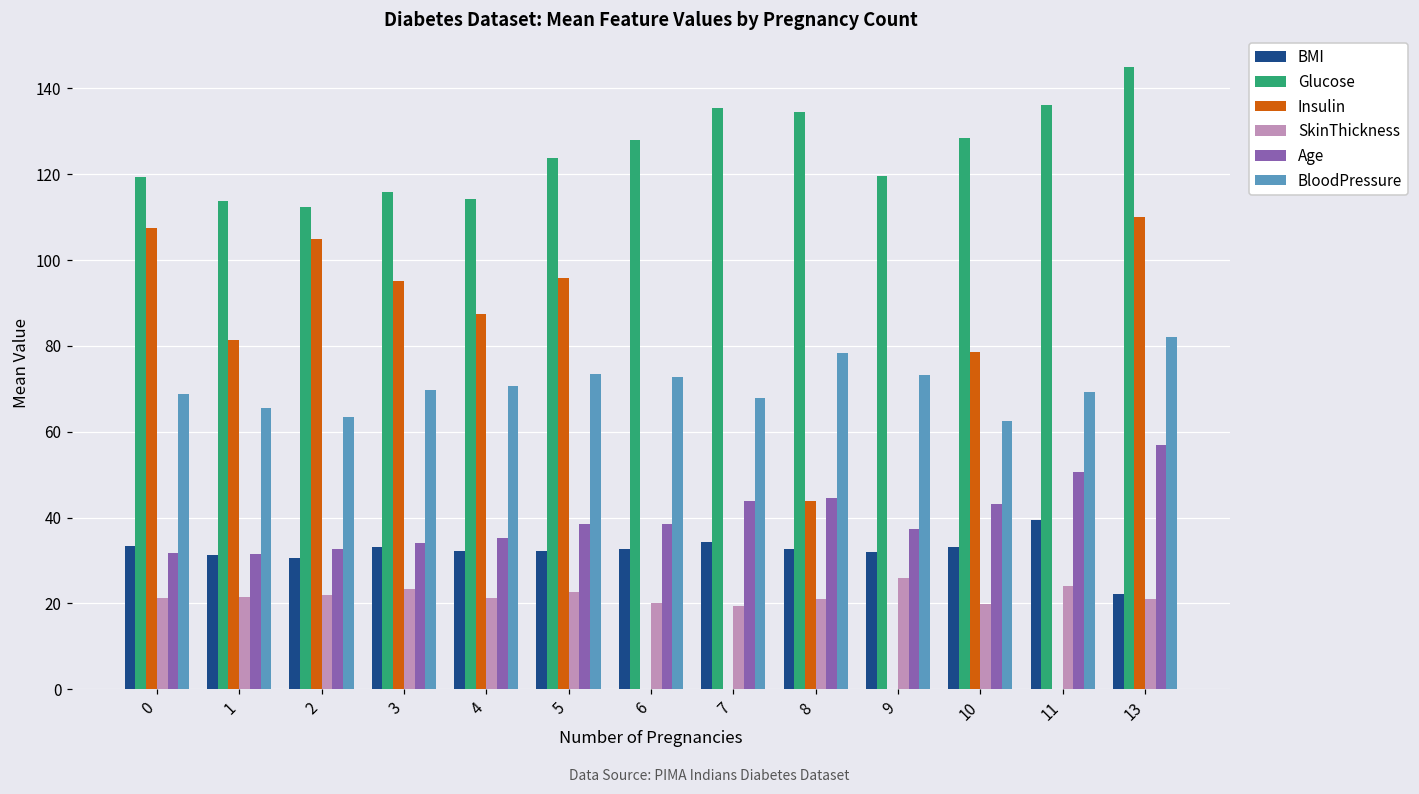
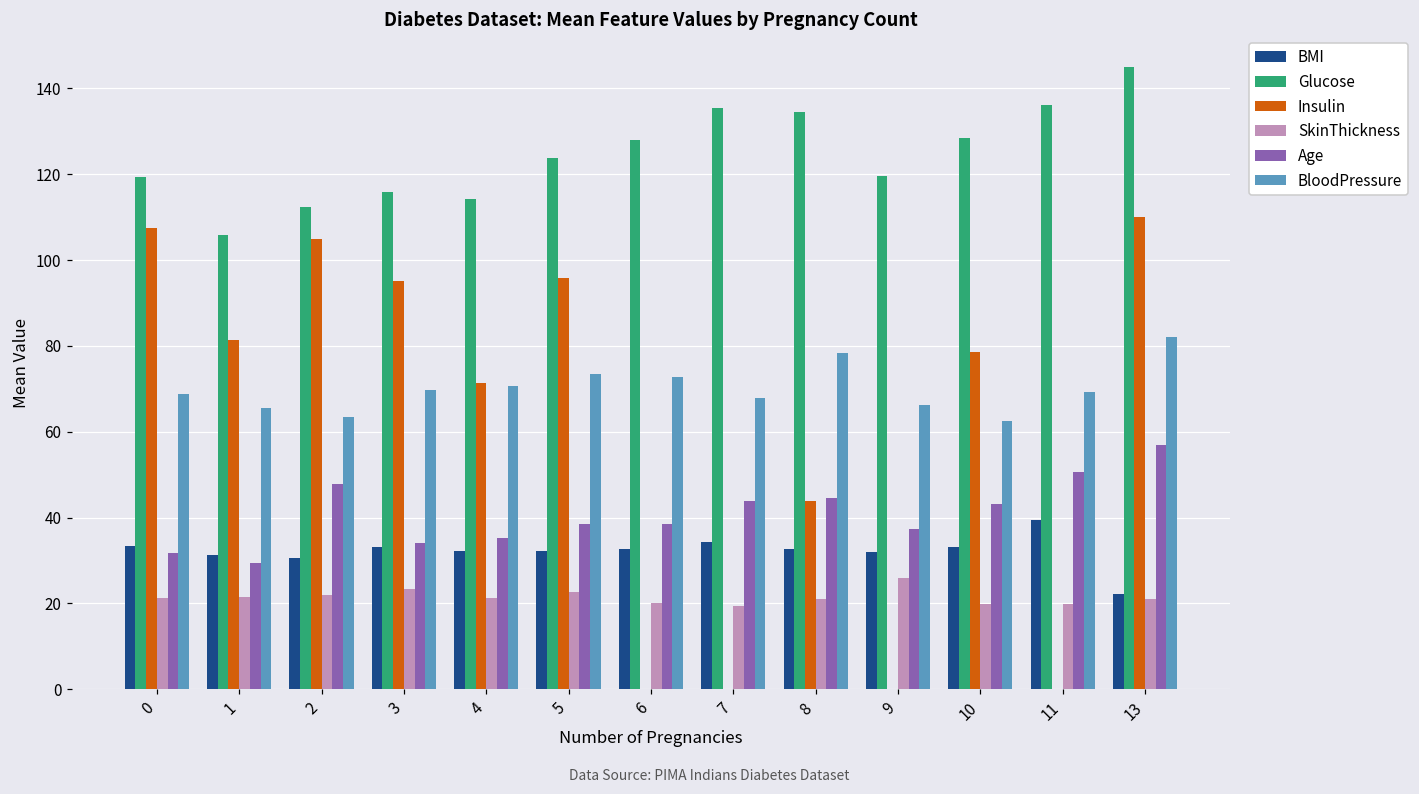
  {
    "BMI": {
      "0": 33,
      "1": 31,
      "2": 31,
      "3": 33,
      "4": 32,
      "5": 32,
      "6": 33,
      "7": 34,
      "8": 33,
      "9": 32,
      "10": 33,
      "11": 39,
      "13": 22
    },
    "Glucose": {
      "0": 119,
-     "1": 114,
+     "1": 106,
      "2": 112,
      "3": 116,
      "4": 114,
      "5": 124,
      "6": 128,
      "7": 135,
      "8": 134,
      "9": 119,
      "10": 128,
      "11": 136,
      "13": 145
    },
    "Insulin": {
      "0": 107,
      "1": 81,
      "2": 105,
      "3": 95,
-     "4": 87,
+     "4": 71,
      "5": 96,
      "6": 0,
      "7": 0,
      "8": 44,
      "9": 0,
      "10": 79,
      "11": 0,
      "13": 110
    },
    "SkinThickness": {
      "0": 21,
      "1": 21,
      "2": 22,
      "3": 23,
      "4": 21,
      "5": 23,
      "6": 20,
      "7": 19,
      "8": 21,
      "9": 26,
      "10": 20,
-     "11": 24,
+     "11": 20,
      "13": 21
    },
    "Age": {
      "0": 32,
-     "1": 32,
-     "2": 33,
+     "1": 29,
+     "2": 48,
      "3": 34,
      "4": 35,
      "5": 38,
      "6": 39,
      "7": 44,
      "8": 45,
      "9": 37,
      "10": 43,
      "11": 51,
      "13": 57
    },
    "BloodPressure": {
      "0": 69,
      "1": 66,
      "2": 63,
      "3": 70,
      "4": 71,
      "5": 73,
      "6": 73,
      "7": 68,
      "8": 78,
-     "9": 73,
+     "9": 66,
      "10": 62,
      "11": 69,
      "13": 82
    }
  }
